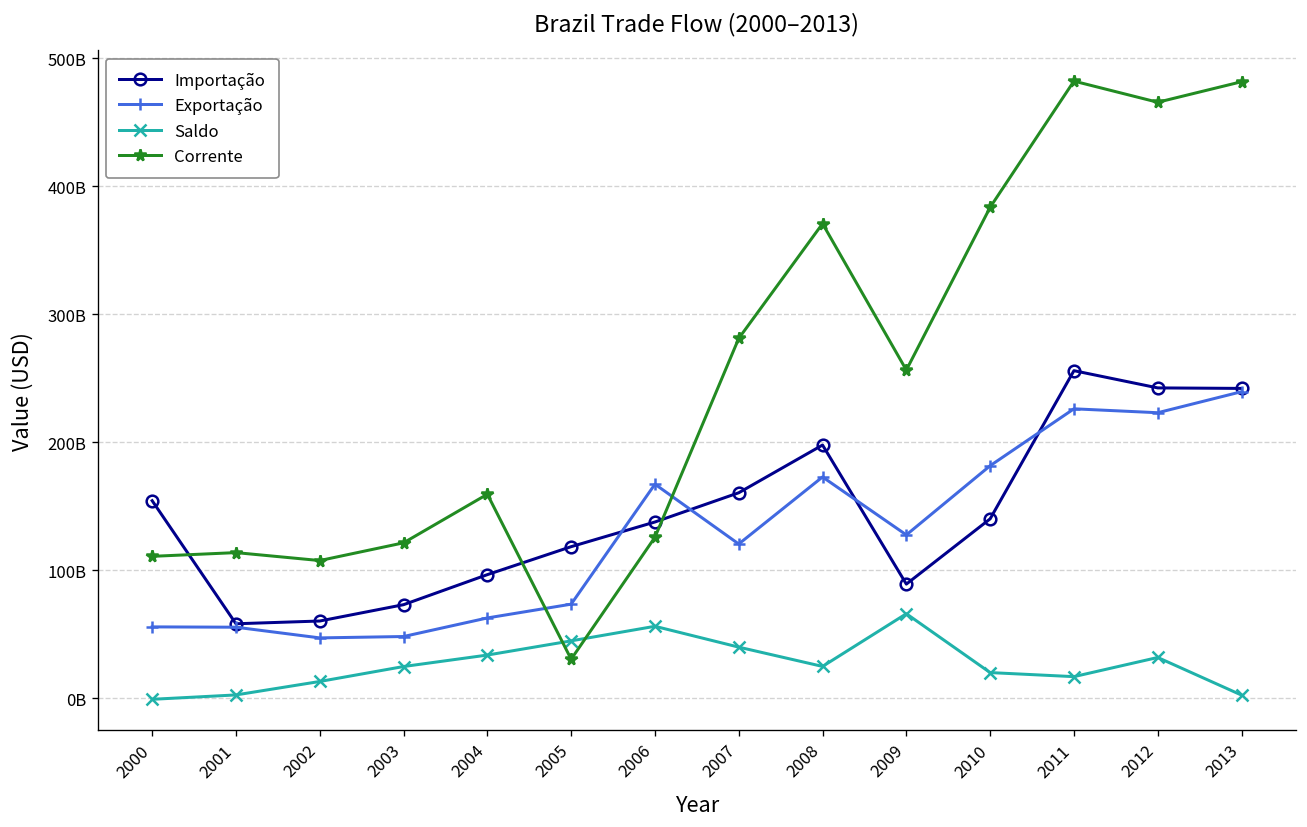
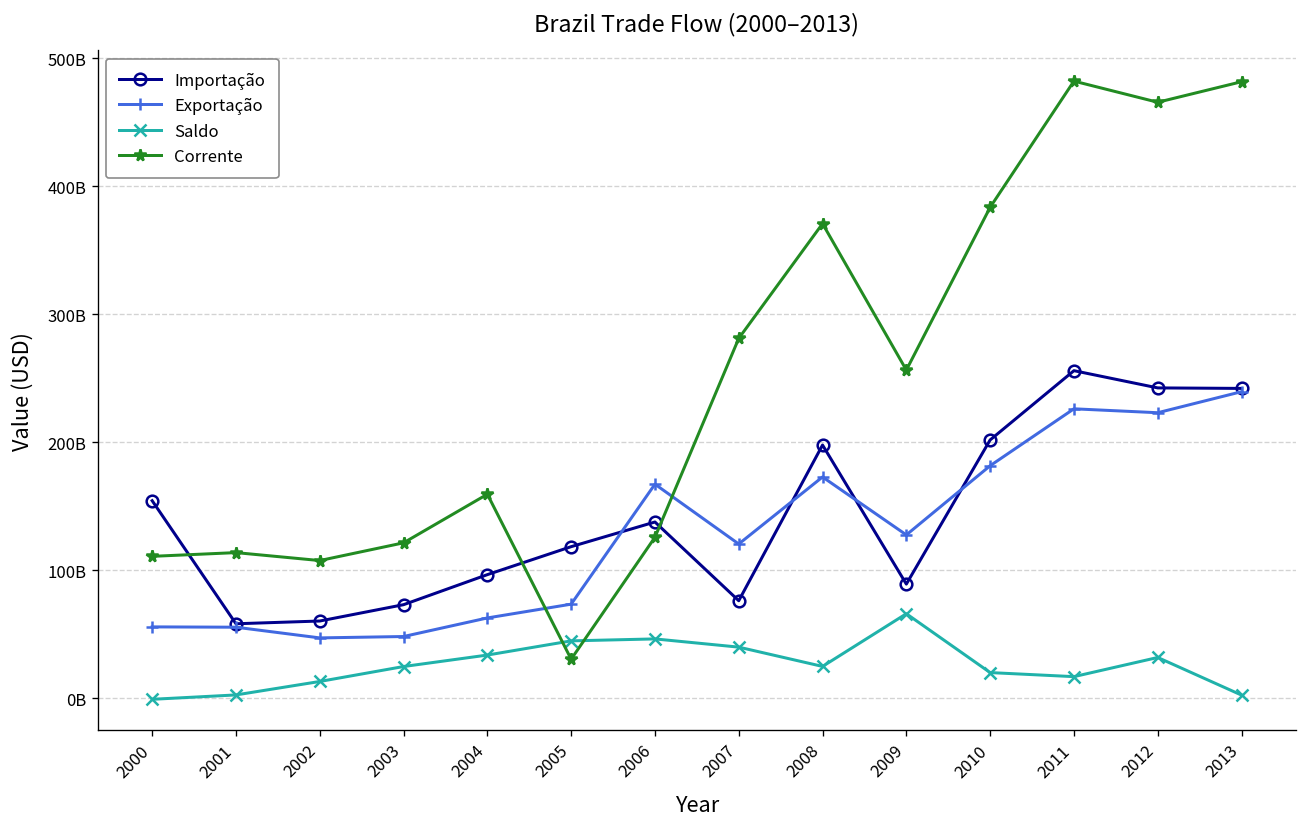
  {
    "Importação": {
      "2000": 154000000000,
      "2001": 58000000000,
      "2002": 60000000000,
      "2003": 73000000000,
      "2004": 97000000000,
      "2005": 119000000000,
      "2006": 138000000000,
-     "2007": 161000000000,
+     "2007": 76000000000,
      "2008": 198000000000,
      "2009": 89000000000,
-     "2010": 140000000000,
+     "2010": 202000000000,
      "2011": 256000000000,
      "2012": 243000000000,
      "2013": 242000000000
    },
    "Exportação": {
      "2000": 56000000000,
      "2001": 56000000000,
      "2002": 47000000000,
      "2003": 48000000000,
      "2004": 63000000000,
      "2005": 74000000000,
      "2006": 167000000000,
      "2007": 121000000000,
      "2008": 173000000000,
      "2009": 128000000000,
      "2010": 182000000000,
      "2011": 226000000000,
      "2012": 223000000000,
      "2013": 240000000000
    },
    "Saldo": {
      "2000": -1000000000,
      "2001": 3000000000,
      "2002": 13000000000,
      "2003": 25000000000,
      "2004": 34000000000,
      "2005": 45000000000,
-     "2006": 56000000000,
+     "2006": 46000000000,
      "2007": 40000000000,
      "2008": 25000000000,
      "2009": 66000000000,
      "2010": 20000000000,
      "2011": 17000000000,
      "2012": 32000000000,
      "2013": 3000000000
    },
    "Corrente": {
      "2000": 111000000000,
      "2001": 114000000000,
      "2002": 108000000000,
      "2003": 122000000000,
      "2004": 160000000000,
      "2005": 31000000000,
      "2006": 126000000000,
      "2007": 281000000000,
      "2008": 371000000000,
      "2009": 257000000000,
      "2010": 384000000000,
      "2011": 482000000000,
      "2012": 466000000000,
      "2013": 482000000000
    }
  }
